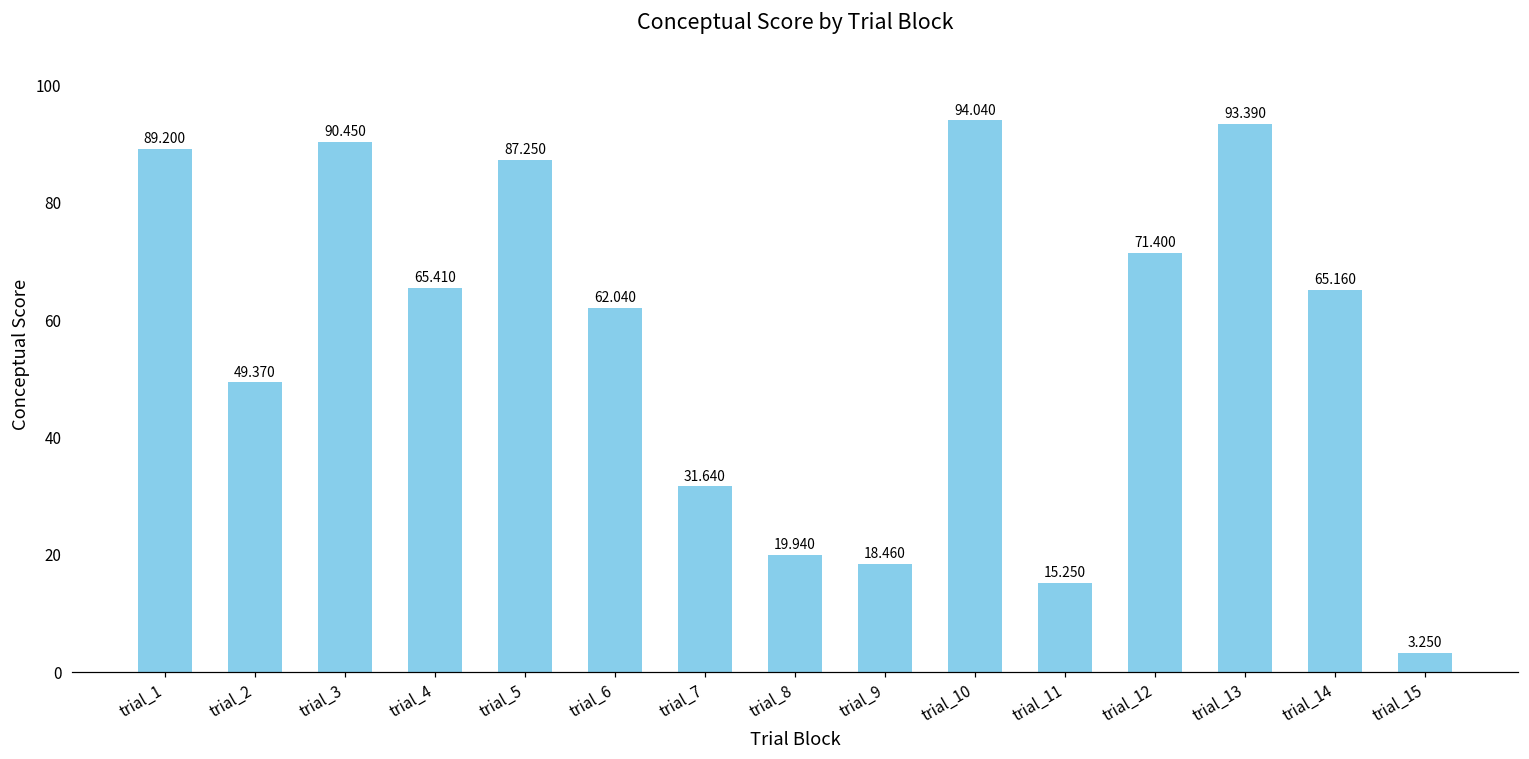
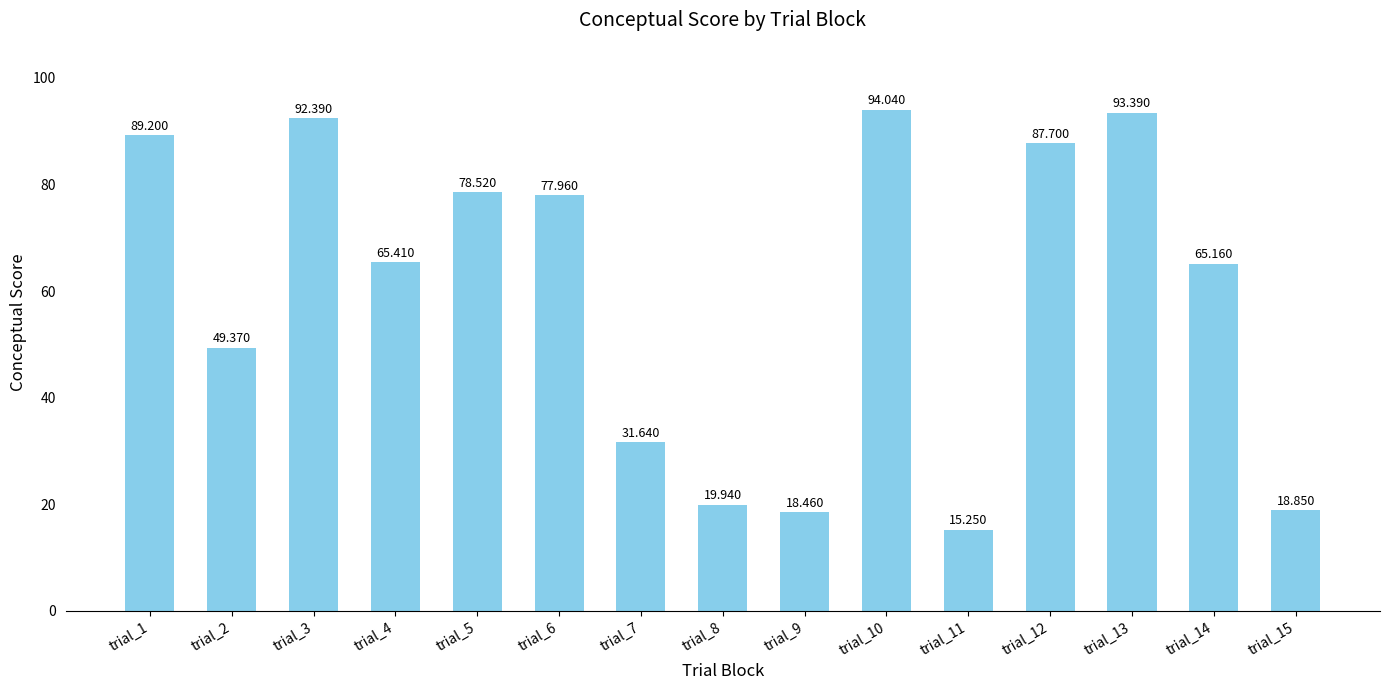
  {
    "trial_1": 89.200,
    "trial_2": 49.370,
-   "trial_3": 90.450,
+   "trial_3": 92.390,
    "trial_4": 65.410,
-   "trial_5": 87.250,
-   "trial_6": 62.040,
+   "trial_5": 78.520,
+   "trial_6": 77.960,
    "trial_7": 31.640,
    "trial_8": 19.940,
    "trial_9": 18.460,
    "trial_10": 94.040,
    "trial_11": 15.250,
-   "trial_12": 71.400,
+   "trial_12": 87.700,
    "trial_13": 93.390,
    "trial_14": 65.160,
-   "trial_15": 3.250
+   "trial_15": 18.850
  }
